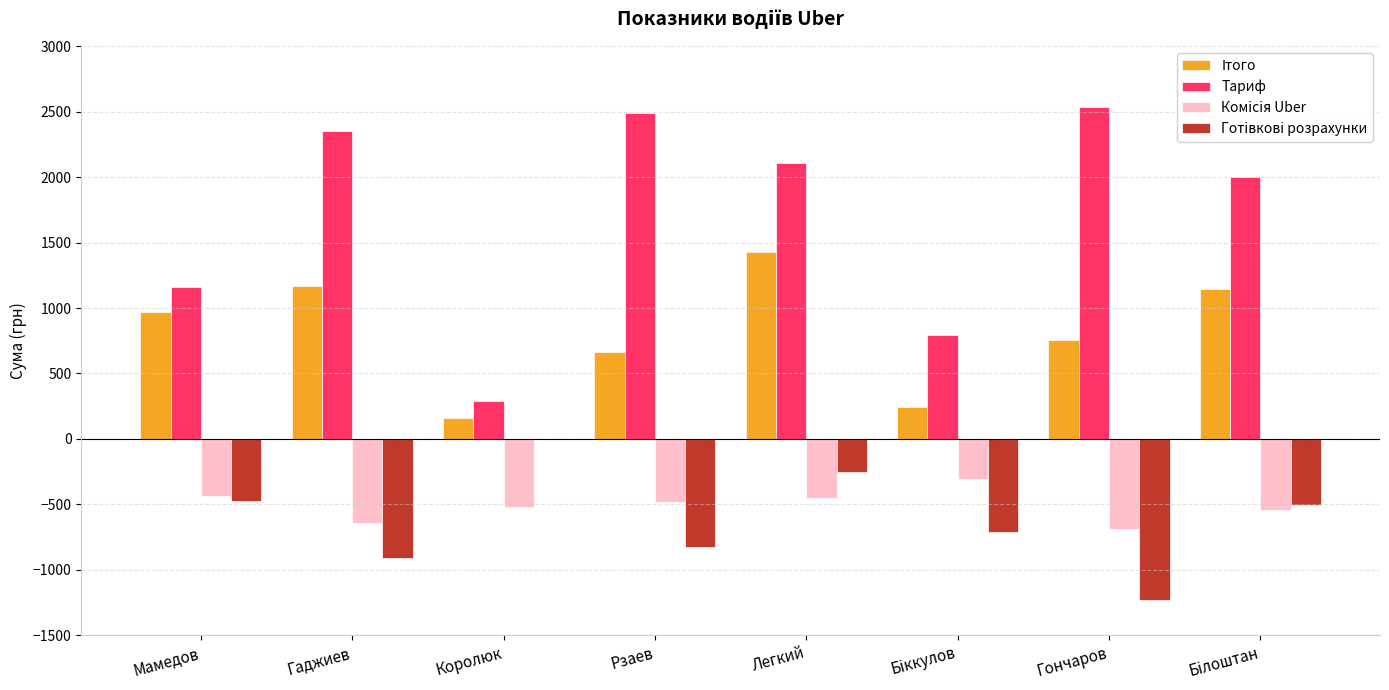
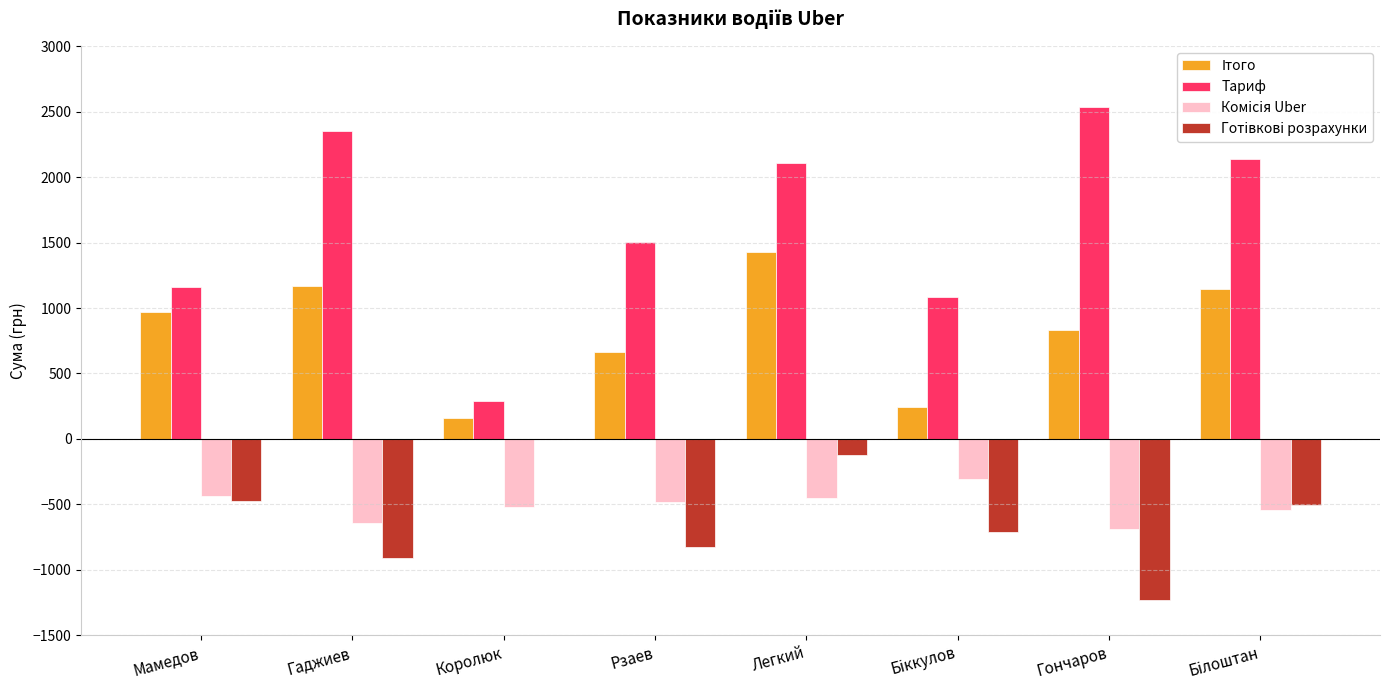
  {
    "Ітого": {
      "Мамедов": 970,
      "Гаджиев": 1170,
      "Королюк": 160,
      "Рзаев": 660,
      "Легкий": 1430,
      "Біккулов": 240,
-     "Гончаров": 750,
+     "Гончаров": 830,
      "Білоштан": 1140
    },
    "Тариф": {
      "Мамедов": 1160,
      "Гаджиев": 2350,
      "Королюк": 290,
-     "Рзаев": 2490,
+     "Рзаев": 1500,
      "Легкий": 2110,
-     "Біккулов": 800,
+     "Біккулов": 1090,
      "Гончаров": 2540,
-     "Білоштан": 2000
+     "Білоштан": 2140
    },
    "Комісія Uber": {
      "Мамедов": -430,
      "Гаджиев": -640,
      "Королюк": -520,
      "Рзаев": -480,
      "Легкий": -450,
      "Біккулов": -310,
      "Гончаров": -690,
      "Білоштан": -550
    },
    "Готівкові розрахунки": {
      "Мамедов": -480,
      "Гаджиев": -910,
      "Королюк": 0,
      "Рзаев": -820,
-     "Легкий": -250,
+     "Легкий": -130,
      "Біккулов": -710,
      "Гончаров": -1230,
      "Білоштан": -500
    }
  }
